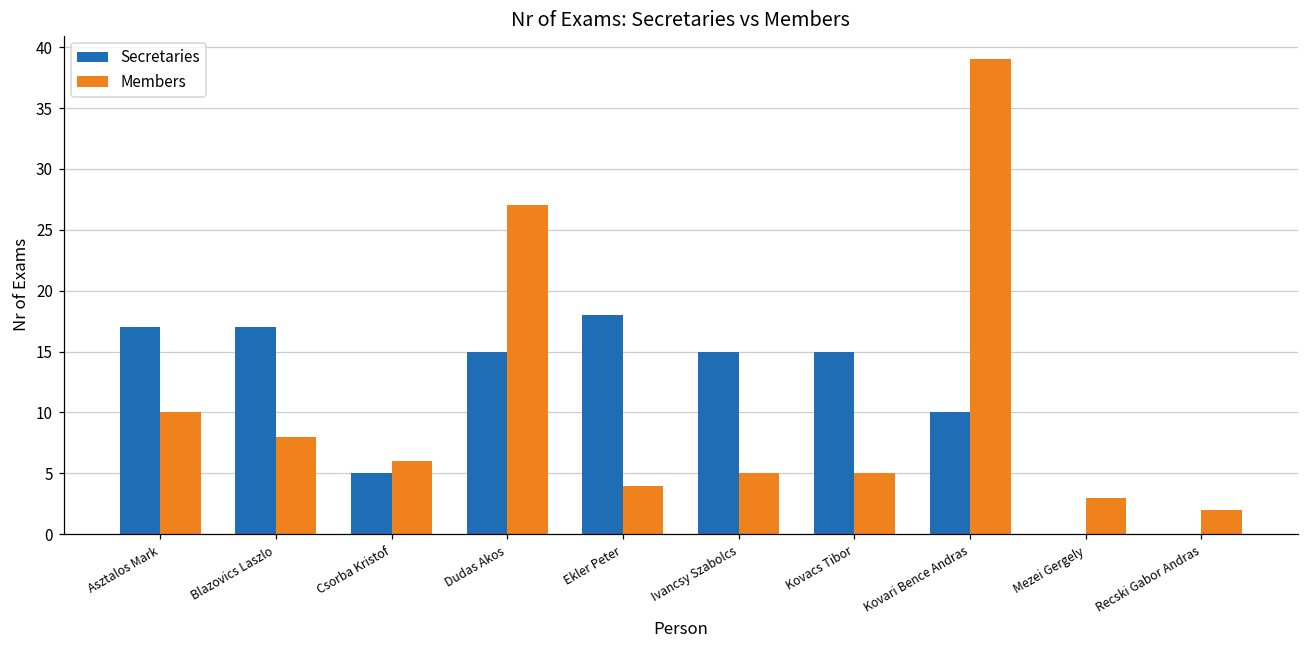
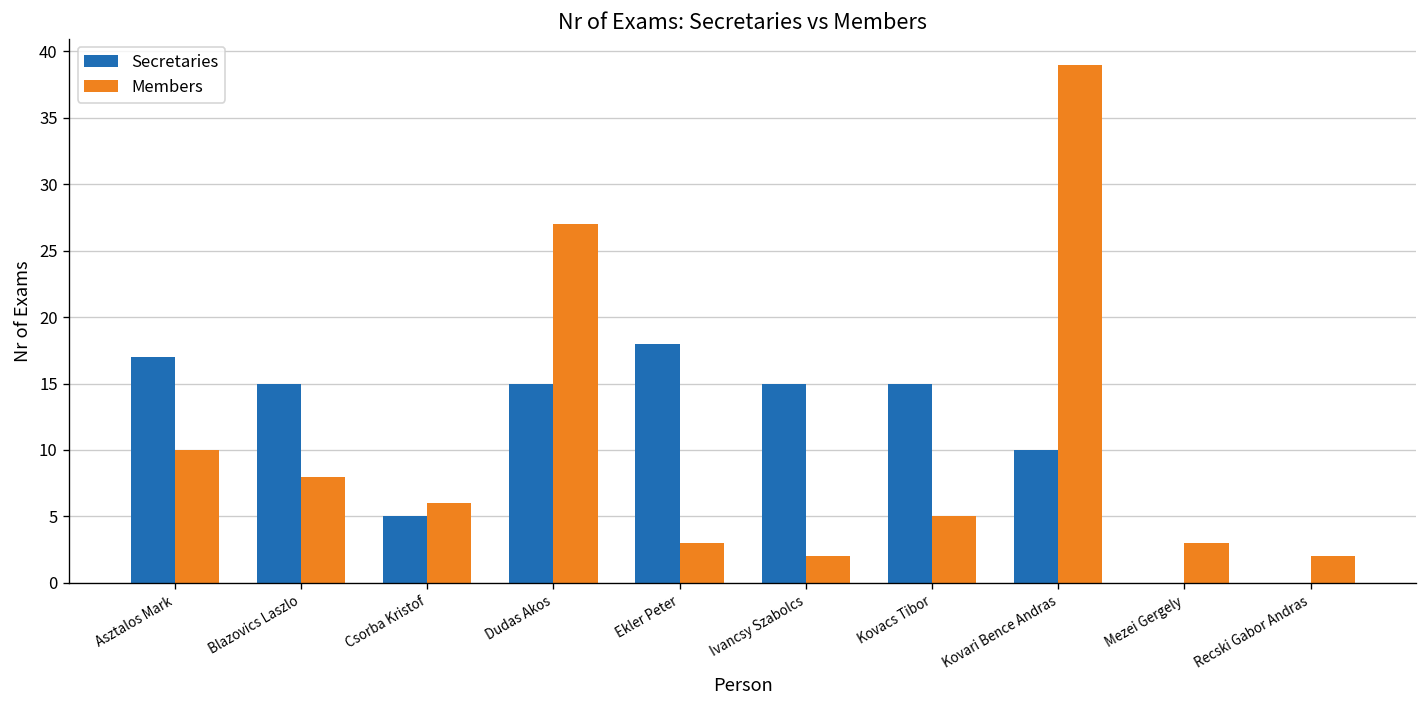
  {
    "Secretaries": {
      "Asztalos Mark": 17,
-     "Blazovics Laszlo": 17,
+     "Blazovics Laszlo": 15,
      "Csorba Kristof": 5,
      "Dudas Akos": 15,
      "Ekler Peter": 18,
      "Ivancsy Szabolcs": 15,
      "Kovacs Tibor": 15,
      "Kovari Bence Andras": 10,
      "Mezei Gergely": 0,
      "Recski Gabor Andras": 0
    },
    "Members": {
      "Asztalos Mark": 10,
      "Blazovics Laszlo": 8,
      "Csorba Kristof": 6,
      "Dudas Akos": 27,
-     "Ekler Peter": 4,
-     "Ivancsy Szabolcs": 5,
+     "Ekler Peter": 3,
+     "Ivancsy Szabolcs": 2,
      "Kovacs Tibor": 5,
      "Kovari Bence Andras": 39,
      "Mezei Gergely": 3,
      "Recski Gabor Andras": 2
    }
  }
